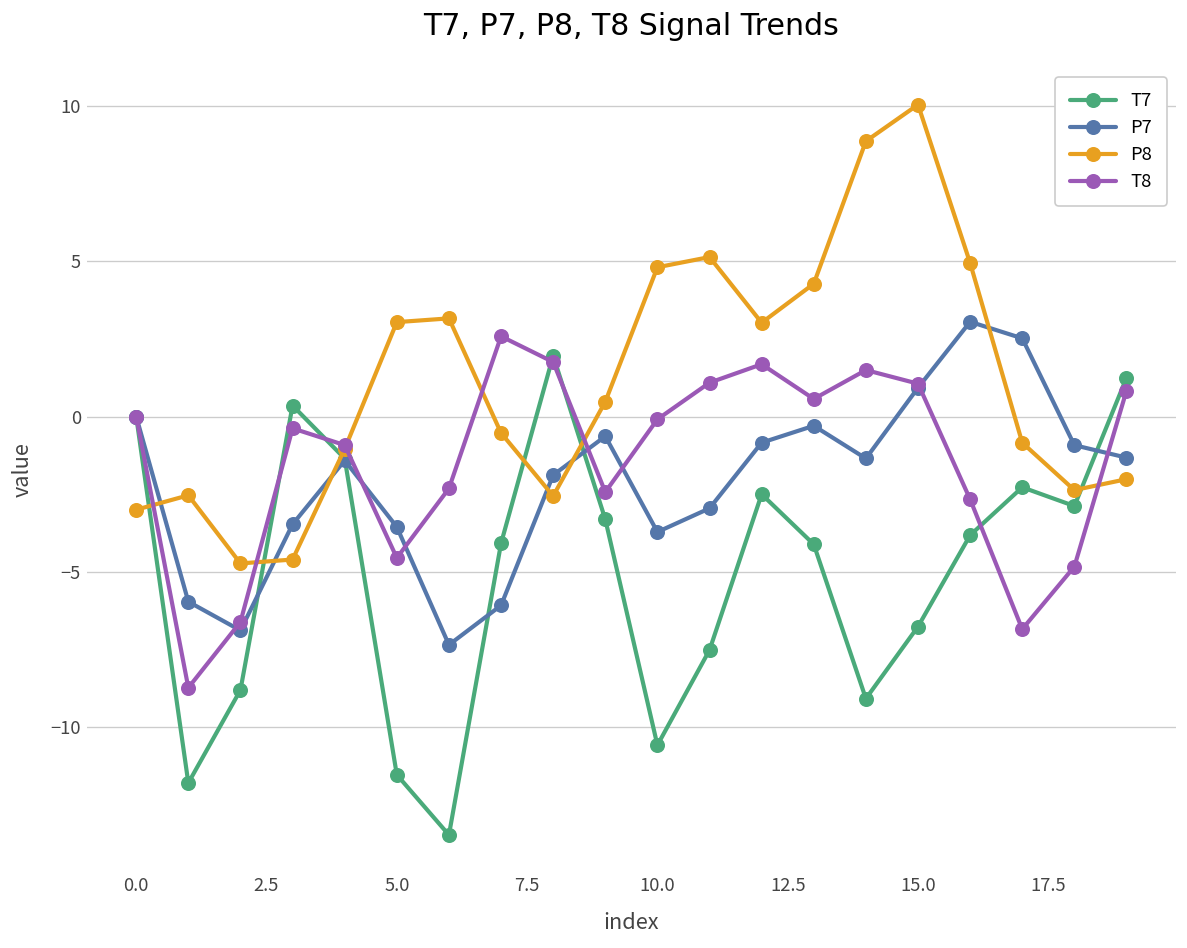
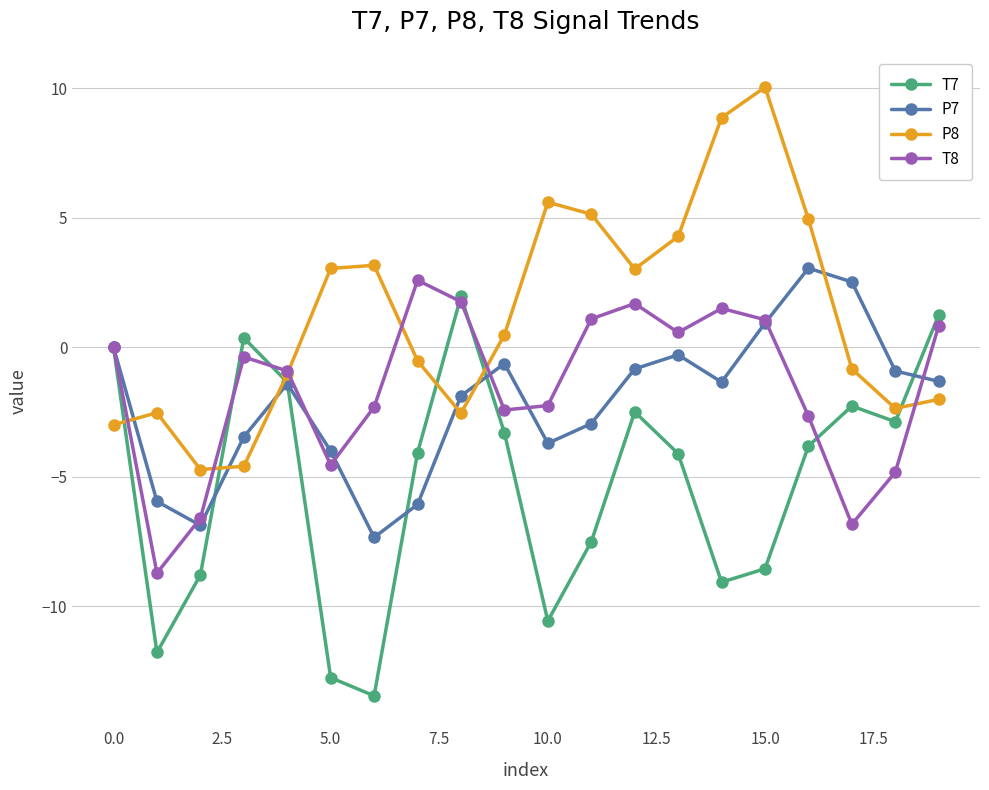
  {
    "T7": {
-     "5.0": -11.5,
+     "5.0": -12.8,
      "10.0": -10.6,
-     "15.0": -6.8
+     "15.0": -8.6
    },
    "P7": {
-     "5.0": -3.6,
+     "5.0": -4.0,
      "10.0": -3.7,
      "15.0": 0.9
    },
    "P8": {
      "0.0": -3.0,
      "5.0": 3.0,
-     "10.0": 4.8,
+     "10.0": 5.6,
      "15.0": 10.0
    },
    "T8": {
      "5.0": -4.6,
-     "10.0": -0.1,
+     "10.0": -2.3,
      "15.0": 1.1
    }
  }
